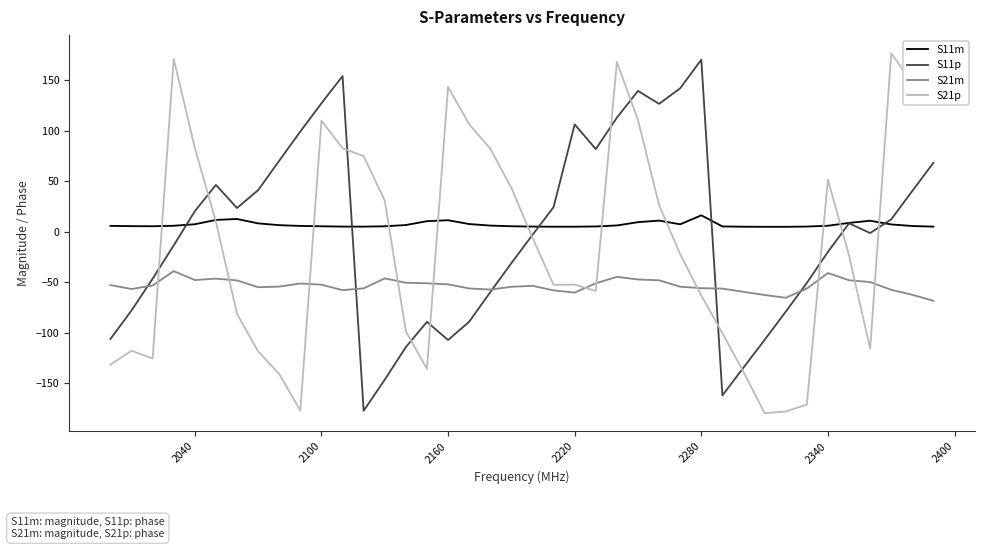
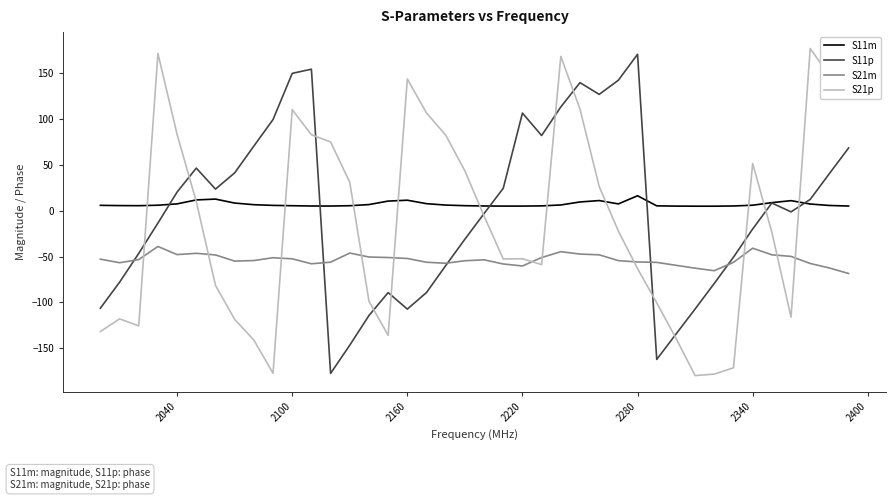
  {
    "S11m": {
      "2040": 10,
      "2100": 10,
      "2160": 10,
      "2220": 0,
      "2280": 20,
      "2340": 10
    },
    "S11p": {
      "2040": 20,
-     "2100": 130,
+     "2100": 150,
      "2160": -110,
      "2220": 110,
      "2280": 170,
      "2340": -20
    },
    "S21m": {
      "2040": -50,
      "2100": -50,
      "2160": -50,
      "2220": -60,
      "2280": -60,
      "2340": -40
    },
    "S21p": {
      "2040": 80,
      "2100": 110,
      "2160": 140,
      "2220": -50,
      "2280": -60,
      "2340": 50
    }
  }
